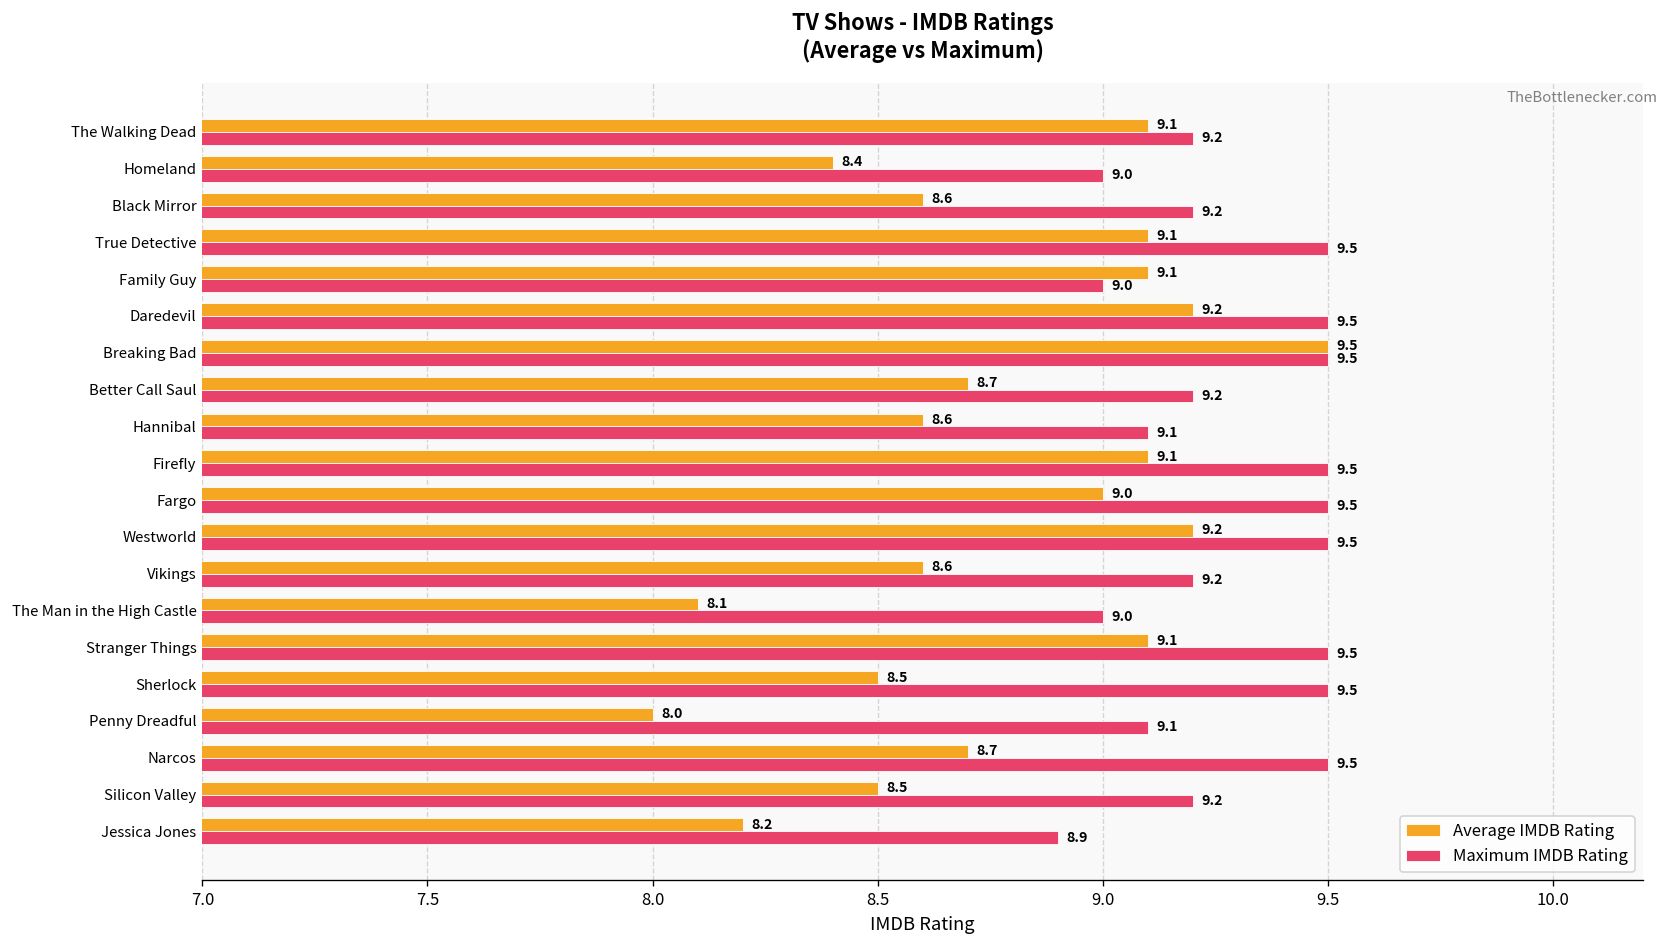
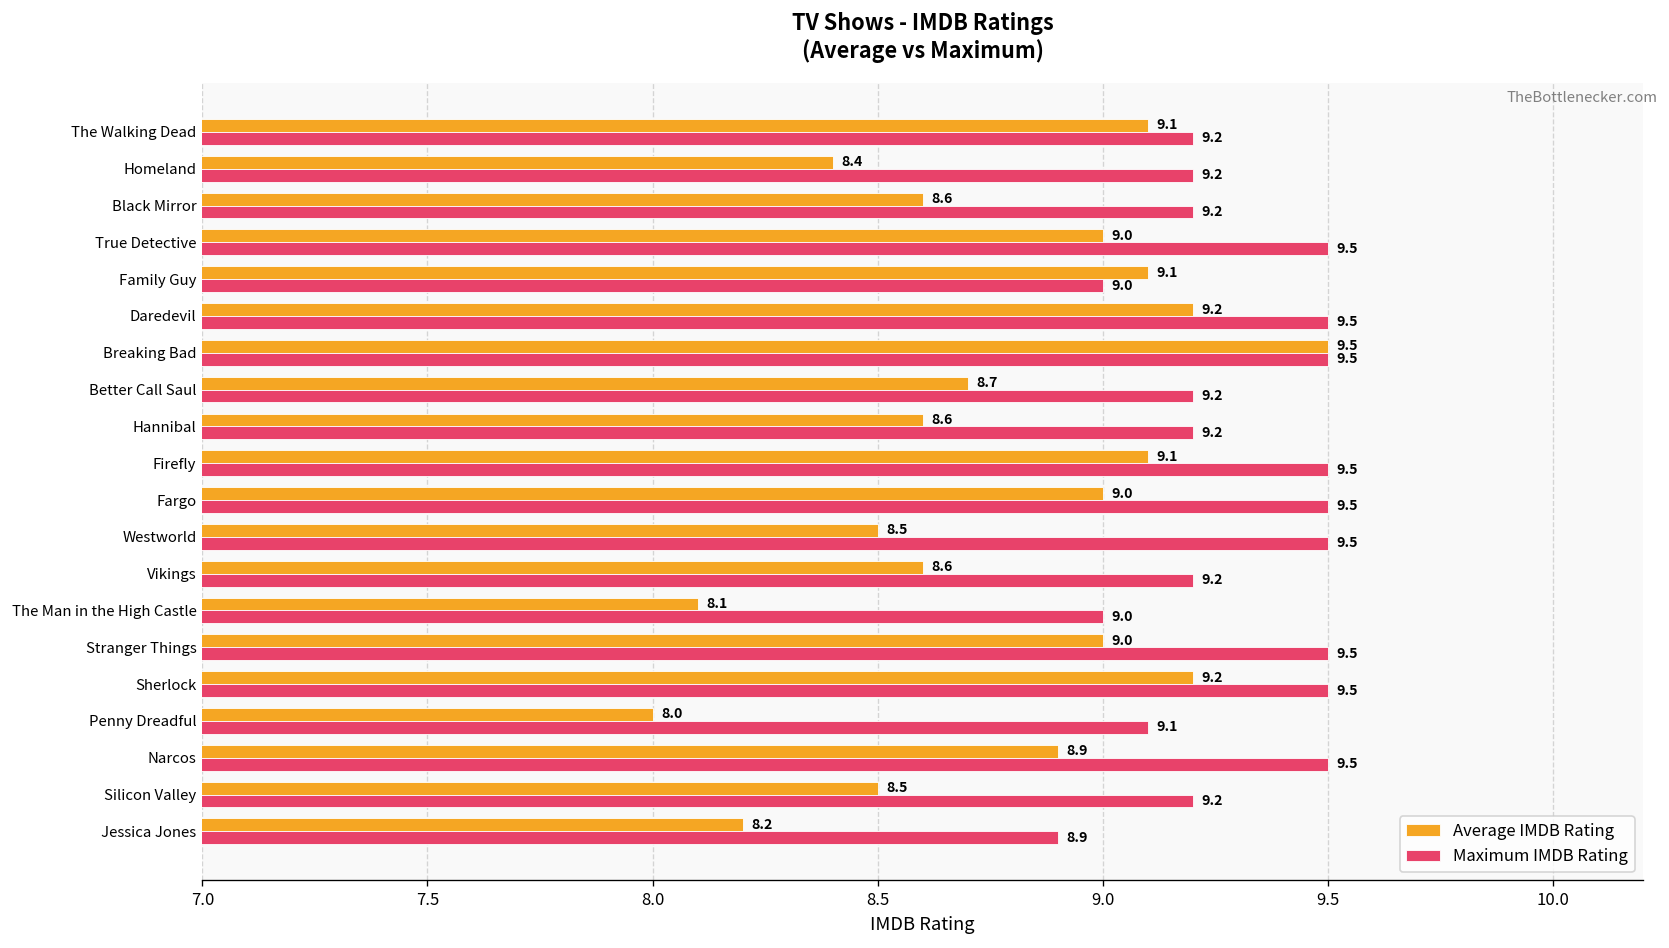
  {
    "Average IMDB Rating": {
      "The Walking Dead": 9.1,
      "Homeland": 8.4,
      "Black Mirror": 8.6,
-     "True Detective": 9.1,
+     "True Detective": 9.0,
      "Family Guy": 9.1,
      "Daredevil": 9.2,
      "Better Call Saul": 8.7,
      "Hannibal": 8.6,
      "Firefly": 9.1,
      "Fargo": 9.0,
-     "Westworld": 9.2,
+     "Westworld": 8.5,
      "Vikings": 8.6,
      "The Man in the High Castle": 8.1,
-     "Stranger Things": 9.1,
-     "Sherlock": 8.5,
+     "Stranger Things": 9.0,
+     "Sherlock": 9.2,
      "Penny Dreadful": 8.0,
-     "Narcos": 8.7,
+     "Narcos": 8.9,
      "Silicon Valley": 8.5,
      "Jessica Jones": 8.2
    },
    "Maximum IMDB Rating": {
      "The Walking Dead": 9.2,
-     "Homeland": 9.0,
+     "Homeland": 9.2,
      "Black Mirror": 9.2,
      "True Detective": 9.5,
      "Family Guy": 9.0,
      "Daredevil": 9.5,
      "Better Call Saul": 9.2,
-     "Hannibal": 9.1,
+     "Hannibal": 9.2,
      "Firefly": 9.5,
      "Fargo": 9.5,
      "Westworld": 9.5,
      "Vikings": 9.2,
      "The Man in the High Castle": 9.0,
      "Stranger Things": 9.5,
      "Sherlock": 9.5,
      "Penny Dreadful": 9.1,
      "Narcos": 9.5,
      "Silicon Valley": 9.2,
      "Jessica Jones": 8.9
    }
  }
